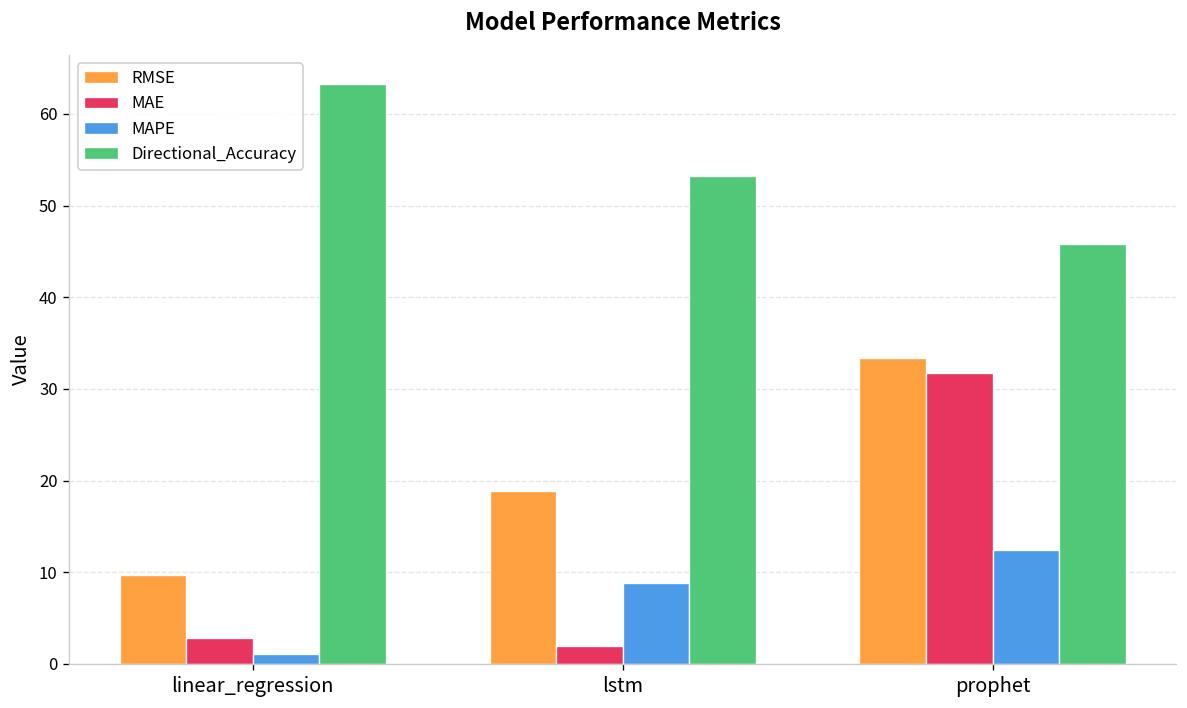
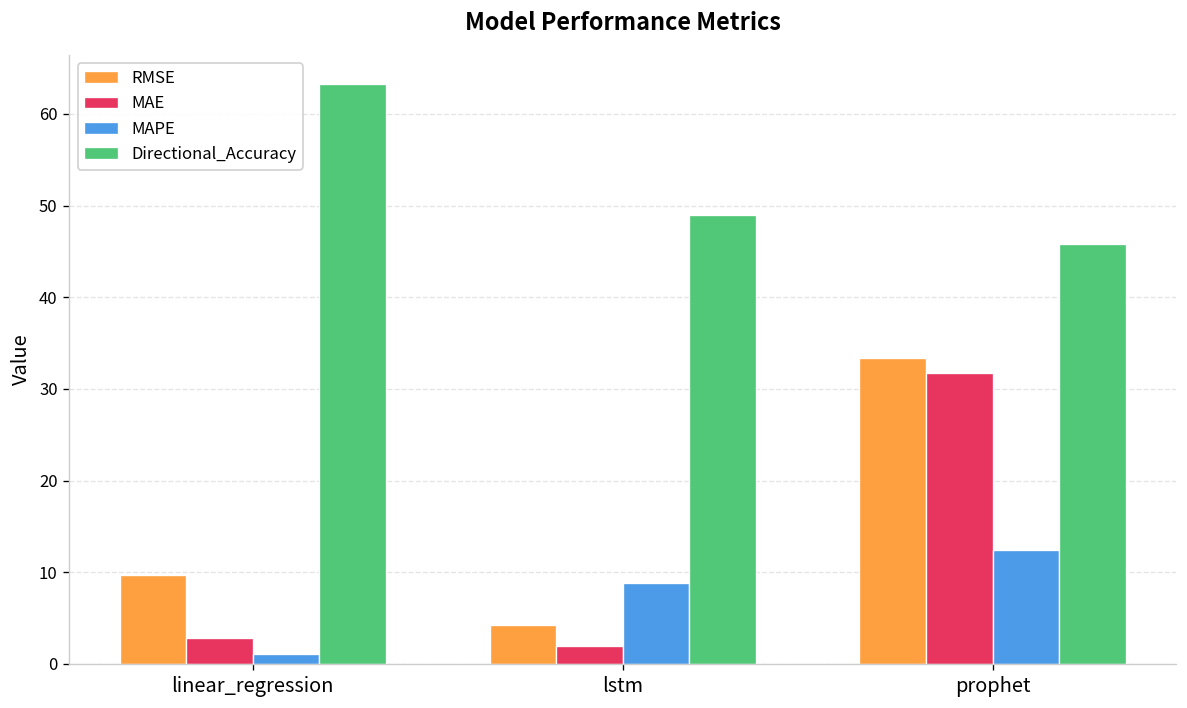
  {
    "RMSE": {
      "linear_regression": 10,
-     "lstm": 19,
+     "lstm": 4,
      "prophet": 33
    },
    "MAE": {
      "linear_regression": 3,
      "lstm": 2,
      "prophet": 32
    },
    "MAPE": {
      "linear_regression": 1,
      "lstm": 9,
      "prophet": 12
    },
    "Directional_Accuracy": {
      "linear_regression": 63,
-     "lstm": 53,
+     "lstm": 49,
      "prophet": 46
    }
  }
